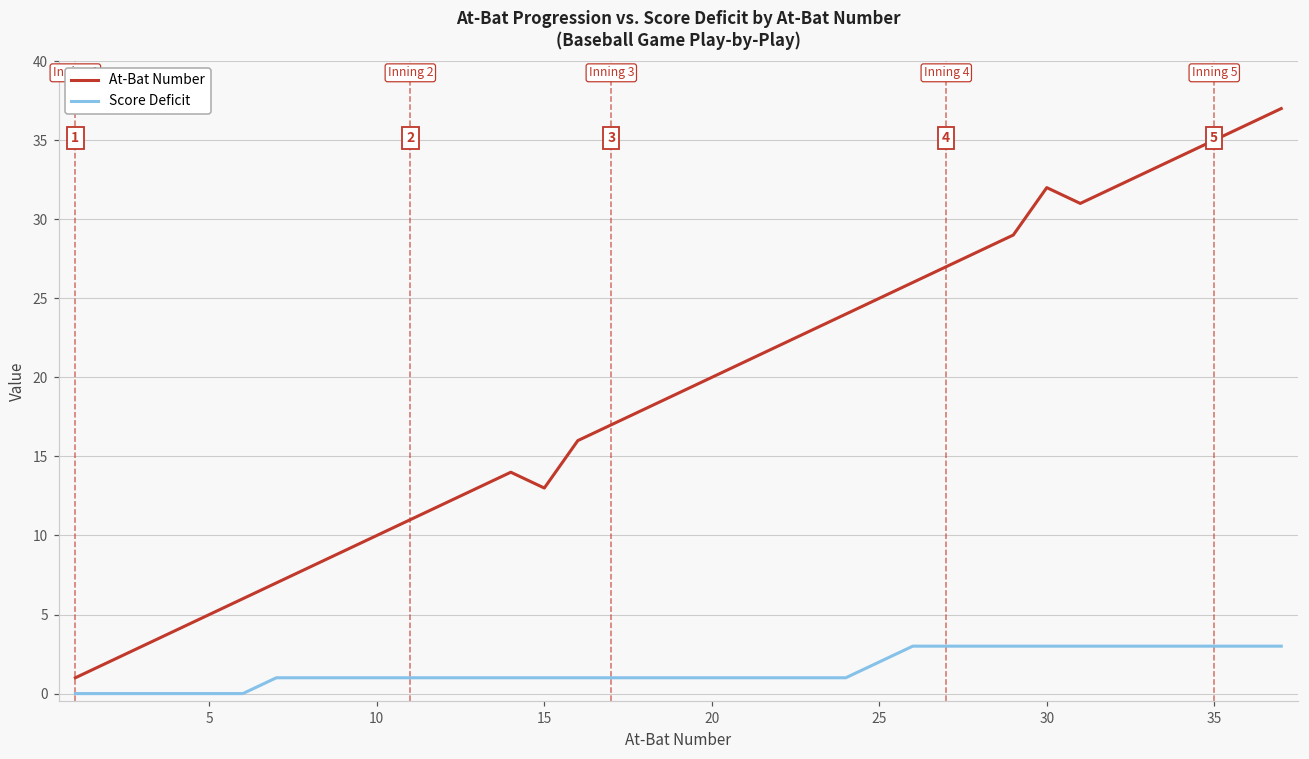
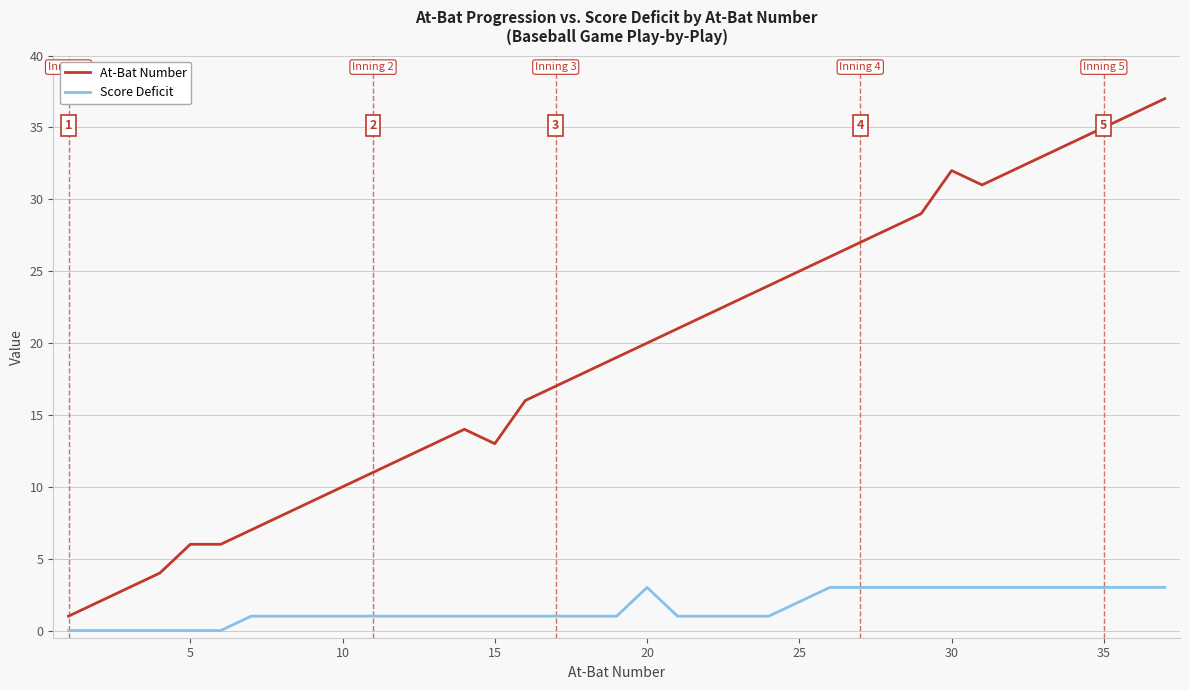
  {
    "At-Bat Number": {
-     "5": 5,
+     "5": 6,
      "10": 10,
      "15": 13,
      "20": 20,
      "25": 25,
      "30": 32
    },
    "Score Deficit": {
      "5": 0,
      "10": 1,
      "15": 1,
-     "20": 1,
+     "20": 3,
      "25": 2,
      "30": 3,
      "35": 3
    }
  }
